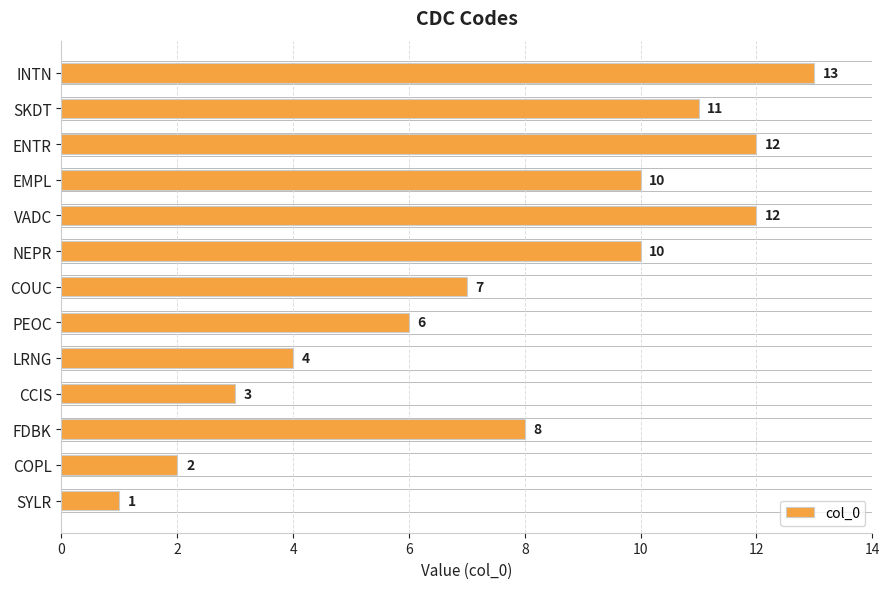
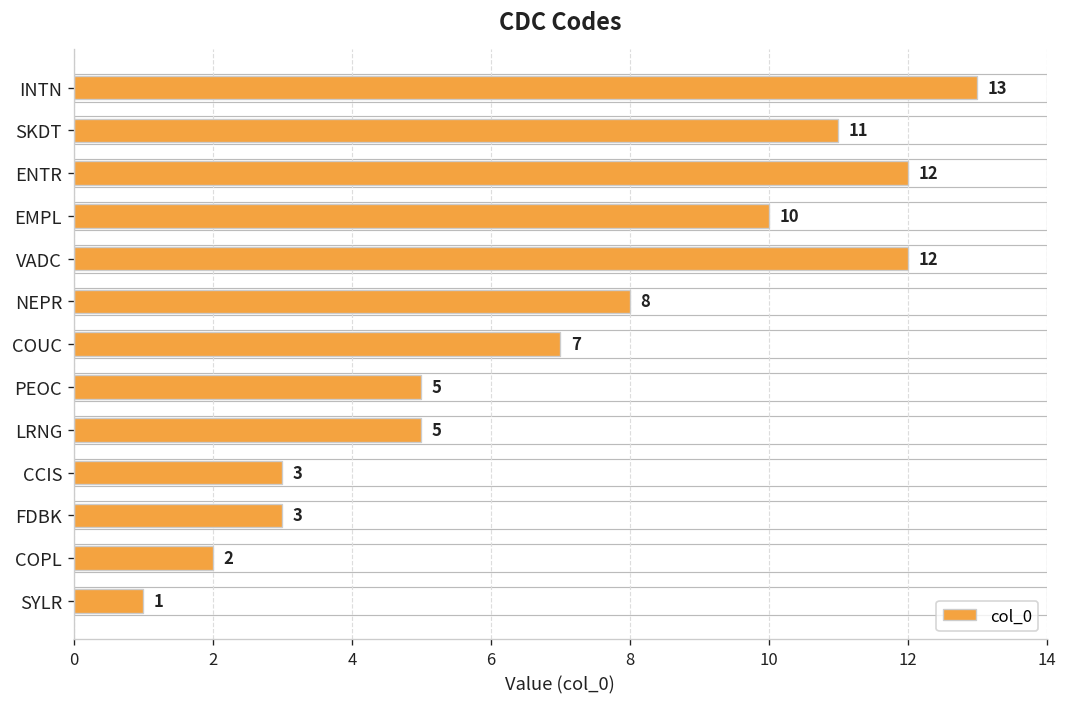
  {
    "INTN": 13,
    "SKDT": 11,
    "ENTR": 12,
    "EMPL": 10,
    "VADC": 12,
-   "NEPR": 10,
+   "NEPR": 8,
    "COUC": 7,
-   "PEOC": 6,
-   "LRNG": 4,
+   "PEOC": 5,
+   "LRNG": 5,
    "CCIS": 3,
-   "FDBK": 8,
+   "FDBK": 3,
    "COPL": 2,
    "SYLR": 1
  }
